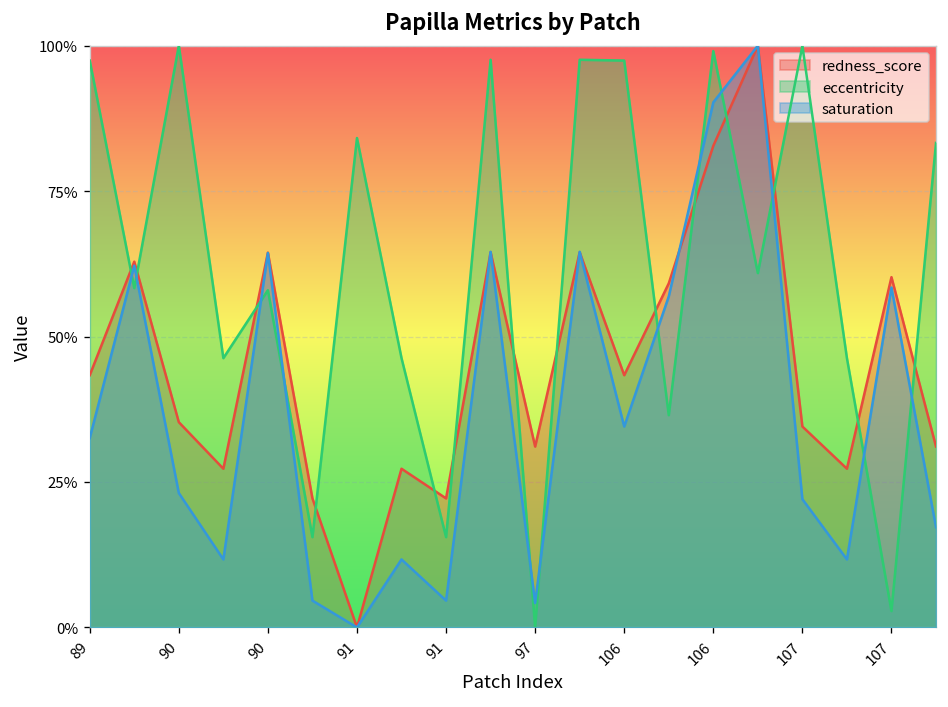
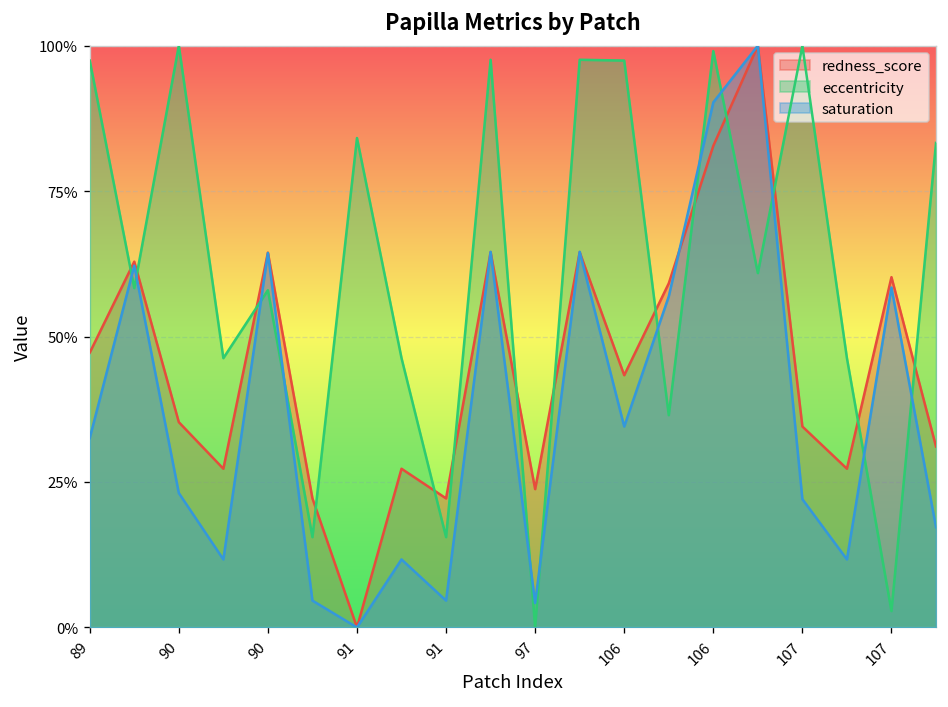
  {
    "redness_score": {
-     "89": "43%",
-     "97": "31%"
+     "89": "47%",
+     "97": "24%"
    },
    "eccentricity": {
      "89": "97%",
      "97": "0%"
    },
    "saturation": {
      "89": "33%",
      "97": "4%"
    }
  }
